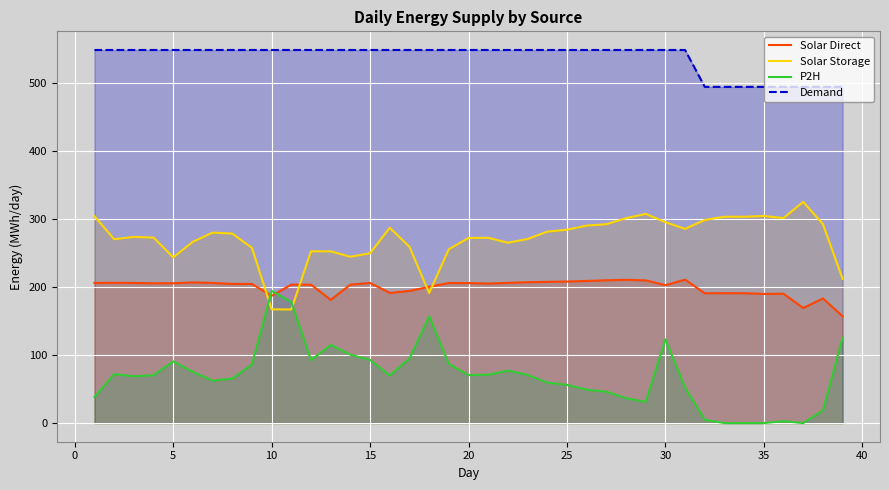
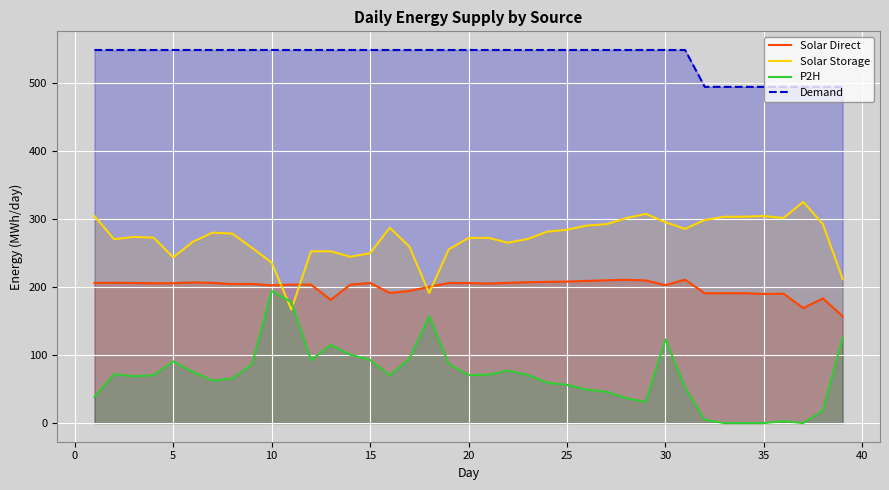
  {
    "Solar Direct": {
      "5": 210,
-     "10": 190,
+     "10": 200,
      "15": 210,
      "20": 210,
      "25": 210,
      "30": 200,
      "35": 190
    },
    "Solar Storage": {
      "5": 240,
-     "10": 170,
+     "10": 240,
      "15": 250,
      "20": 270,
      "25": 280,
      "30": 300,
      "35": 300
    },
    "P2H": {
      "5": 90,
      "10": 190,
      "15": 90,
      "20": 70,
      "25": 60,
      "30": 120,
      "35": 0
    },
    "Demand": {
      "5": 550,
      "10": 550,
      "15": 550,
      "20": 550,
      "25": 550,
      "30": 550,
      "35": 490
    }
  }
